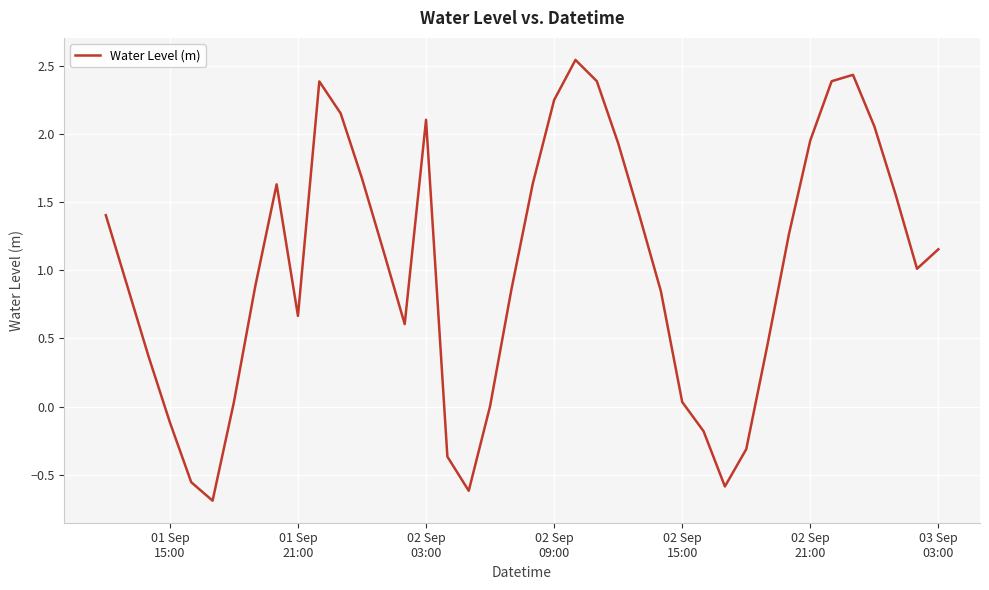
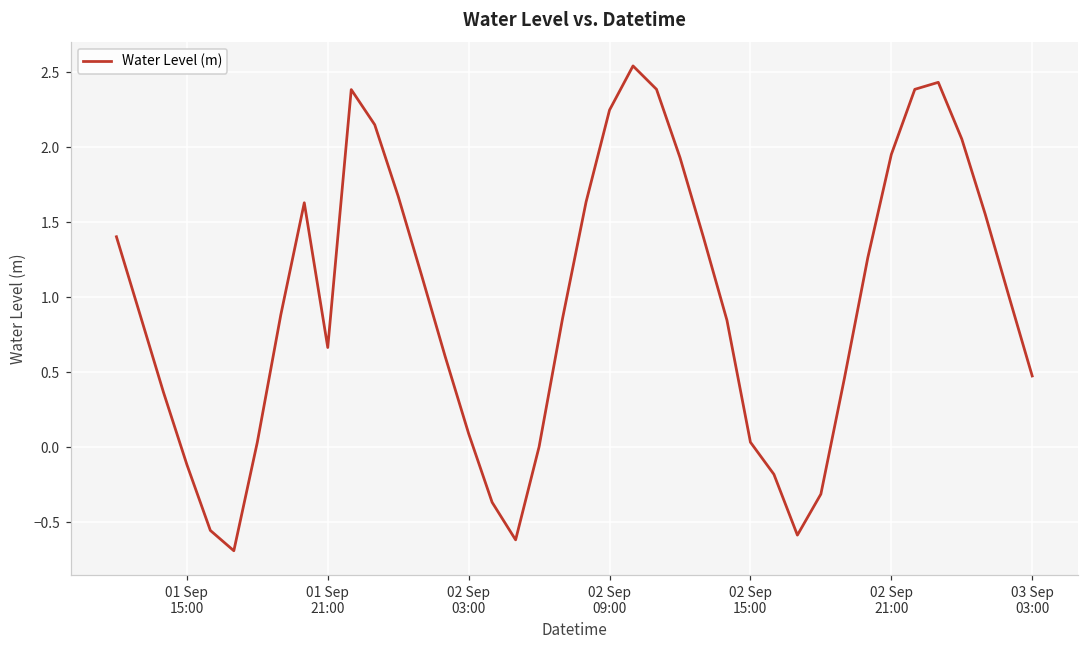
  {
    "01 Sep 15:00": -0.11,
    "01 Sep 21:00": 0.67,
-   "02 Sep 03:00": 2.10,
+   "02 Sep 03:00": 0.09,
    "02 Sep 09:00": 2.25,
    "02 Sep 15:00": 0.03,
    "02 Sep 21:00": 1.95,
-   "03 Sep 03:00": 1.15
+   "03 Sep 03:00": 0.48
  }
